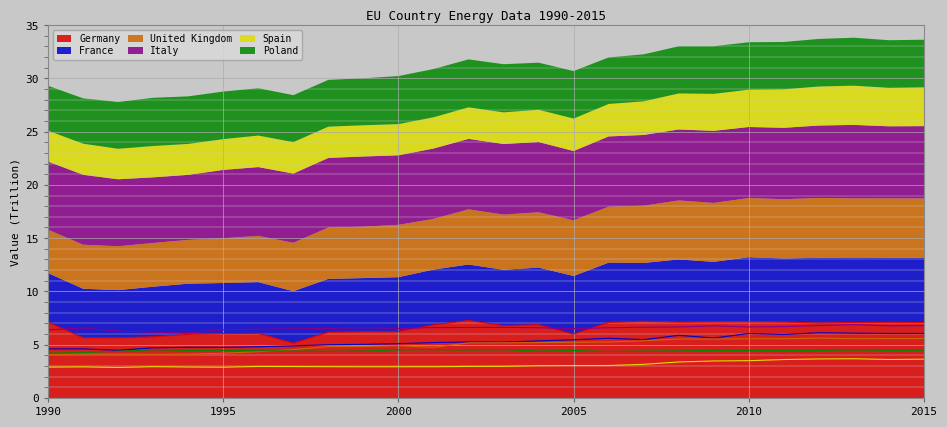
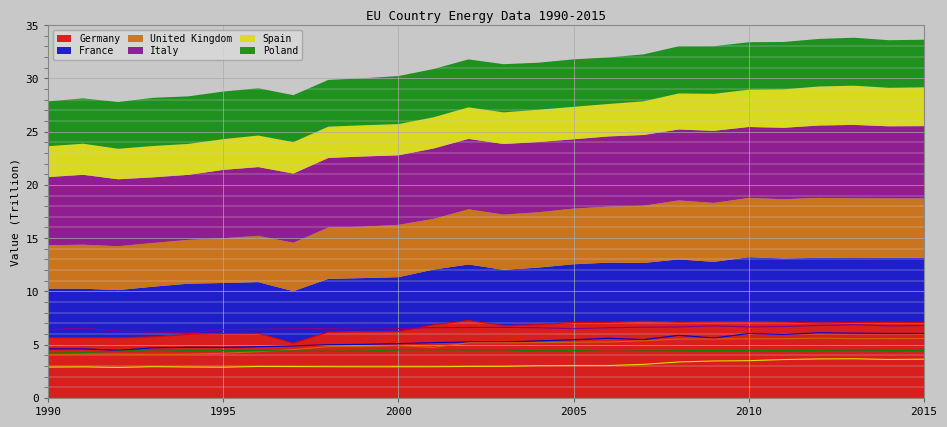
  {
    "Germany": {
-     "1990": 7.1,
+     "1990": 5.7,
      "1995": 6.0,
      "2000": 6.2,
-     "2005": 6.0,
+     "2005": 7.1,
      "2010": 7.2,
      "2015": 7.1
    }
  }
